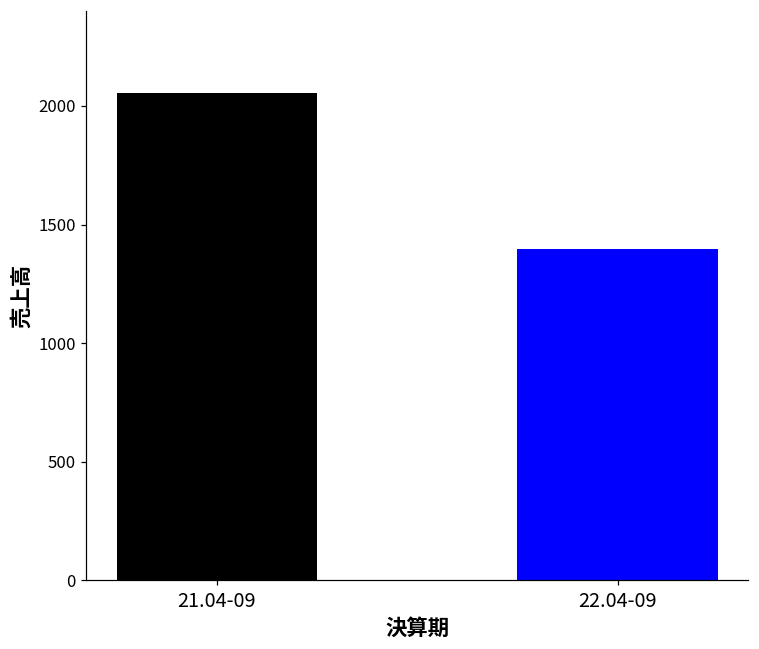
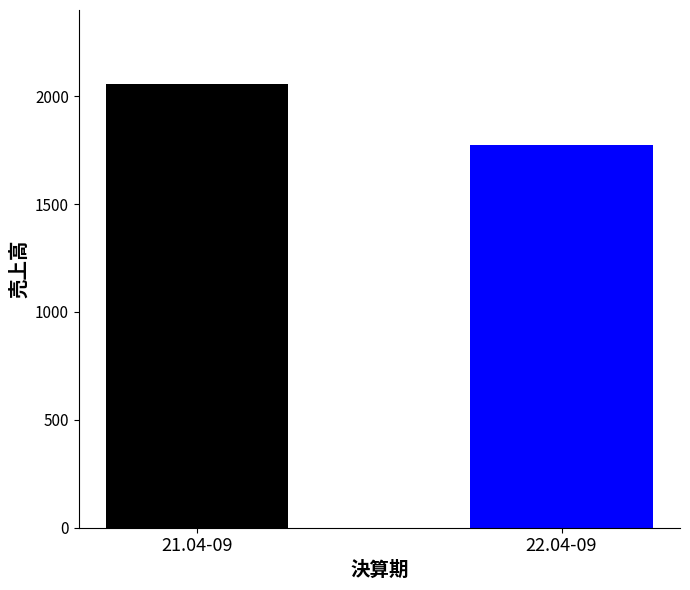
  {
    "21.04-09": 2060,
-   "22.04-09": 1400
+   "22.04-09": 1770
  }
